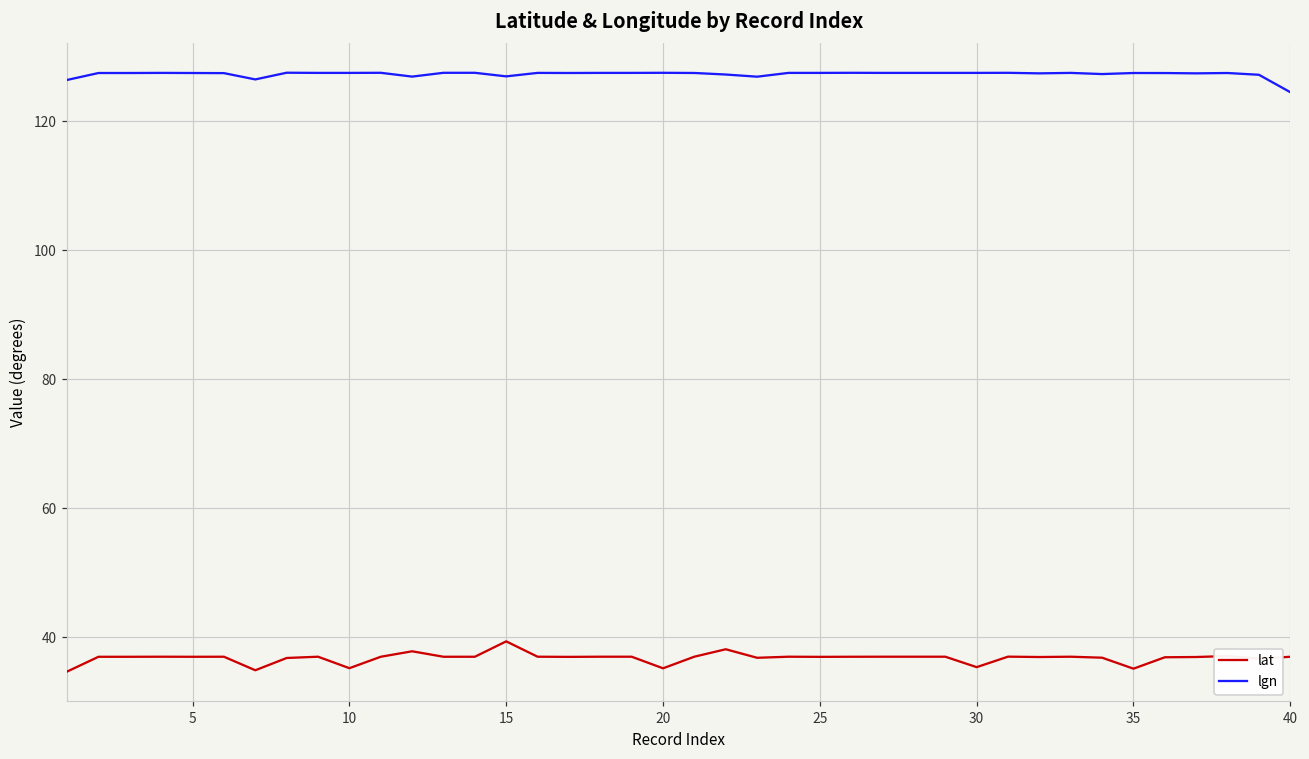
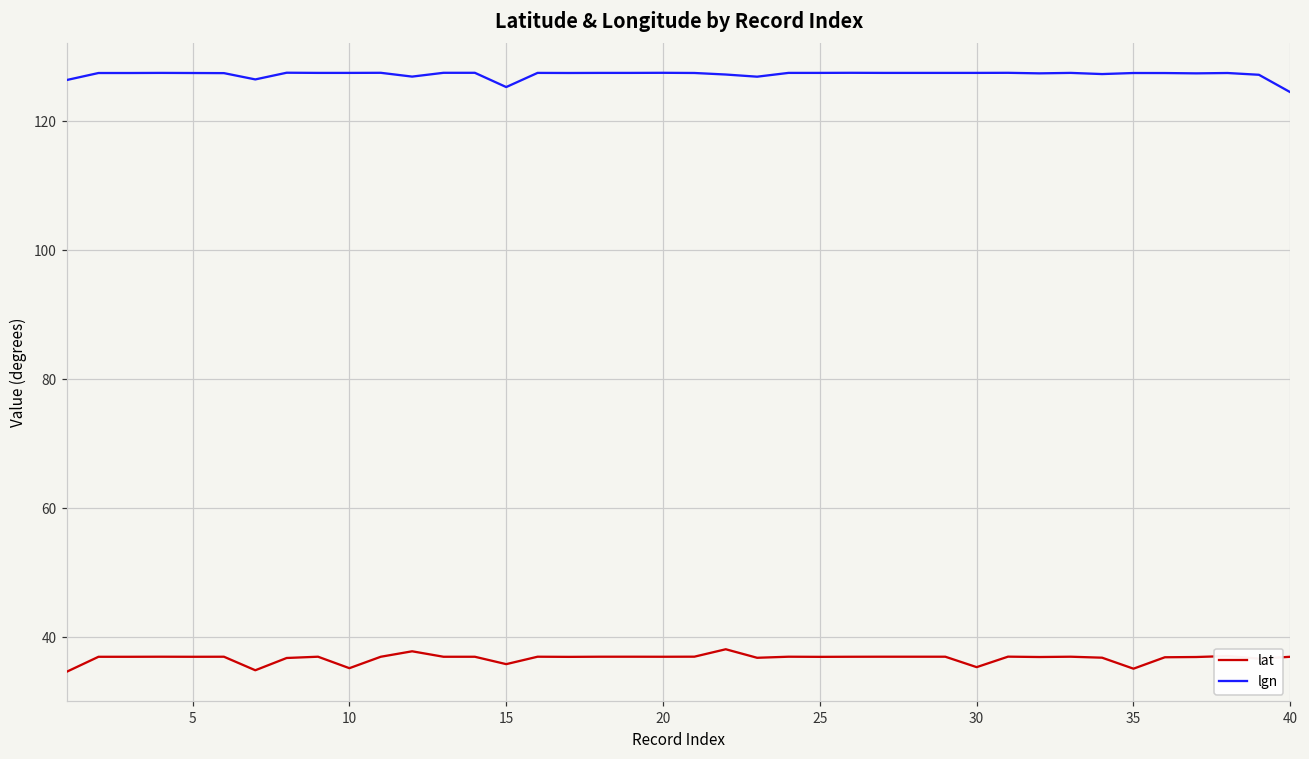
  {
    "lat": {
      "5": 37,
      "10": 35,
-     "15": 39,
-     "20": 35,
+     "15": 36,
+     "20": 37,
      "25": 37,
      "30": 35,
      "35": 35,
      "40": 37
    },
    "lgn": {
      "5": 128,
      "10": 128,
-     "15": 127,
+     "15": 125,
      "20": 128,
      "25": 128,
      "30": 128,
      "35": 128,
      "40": 125
    }
  }
